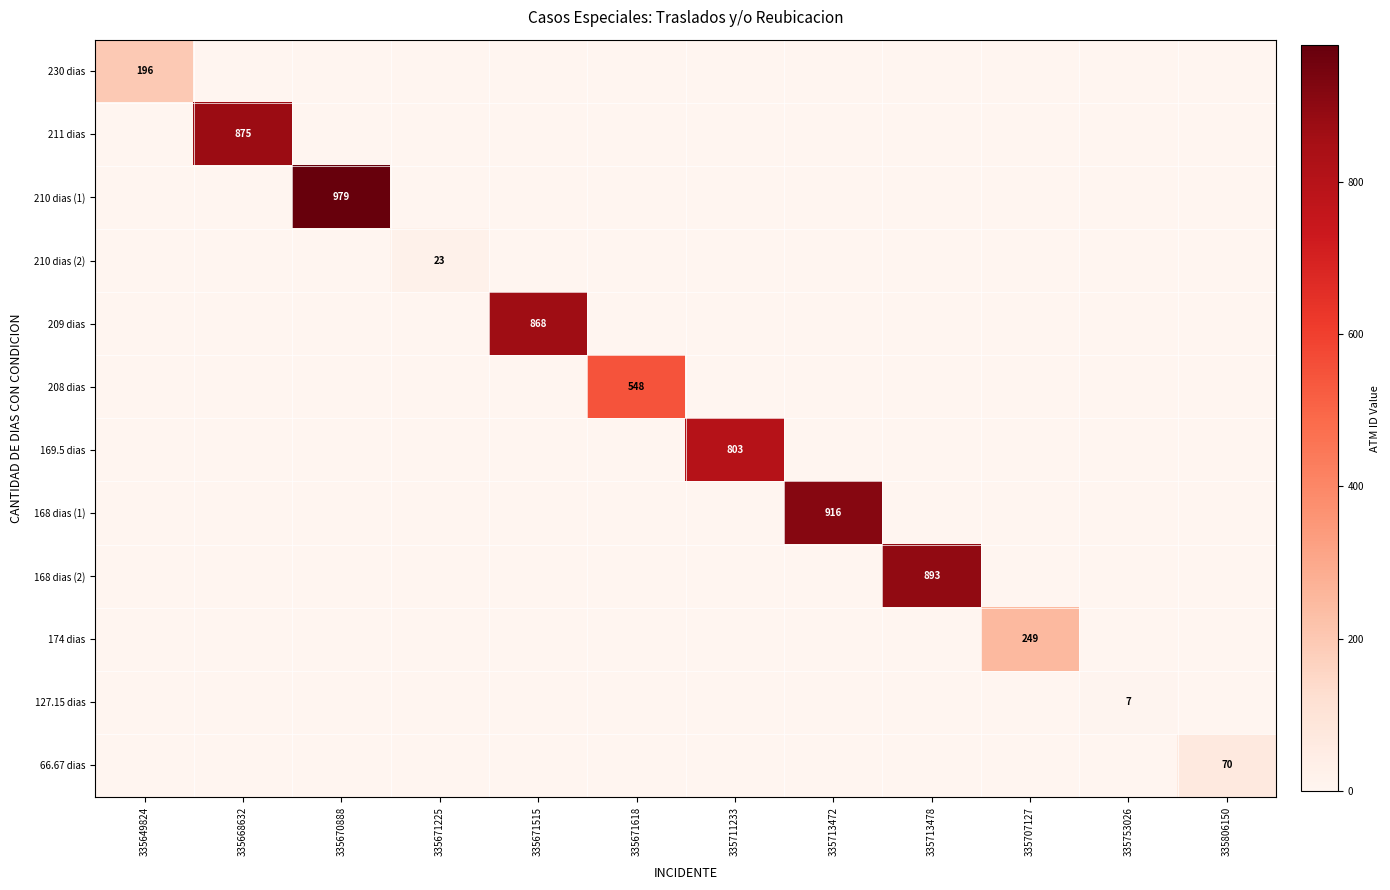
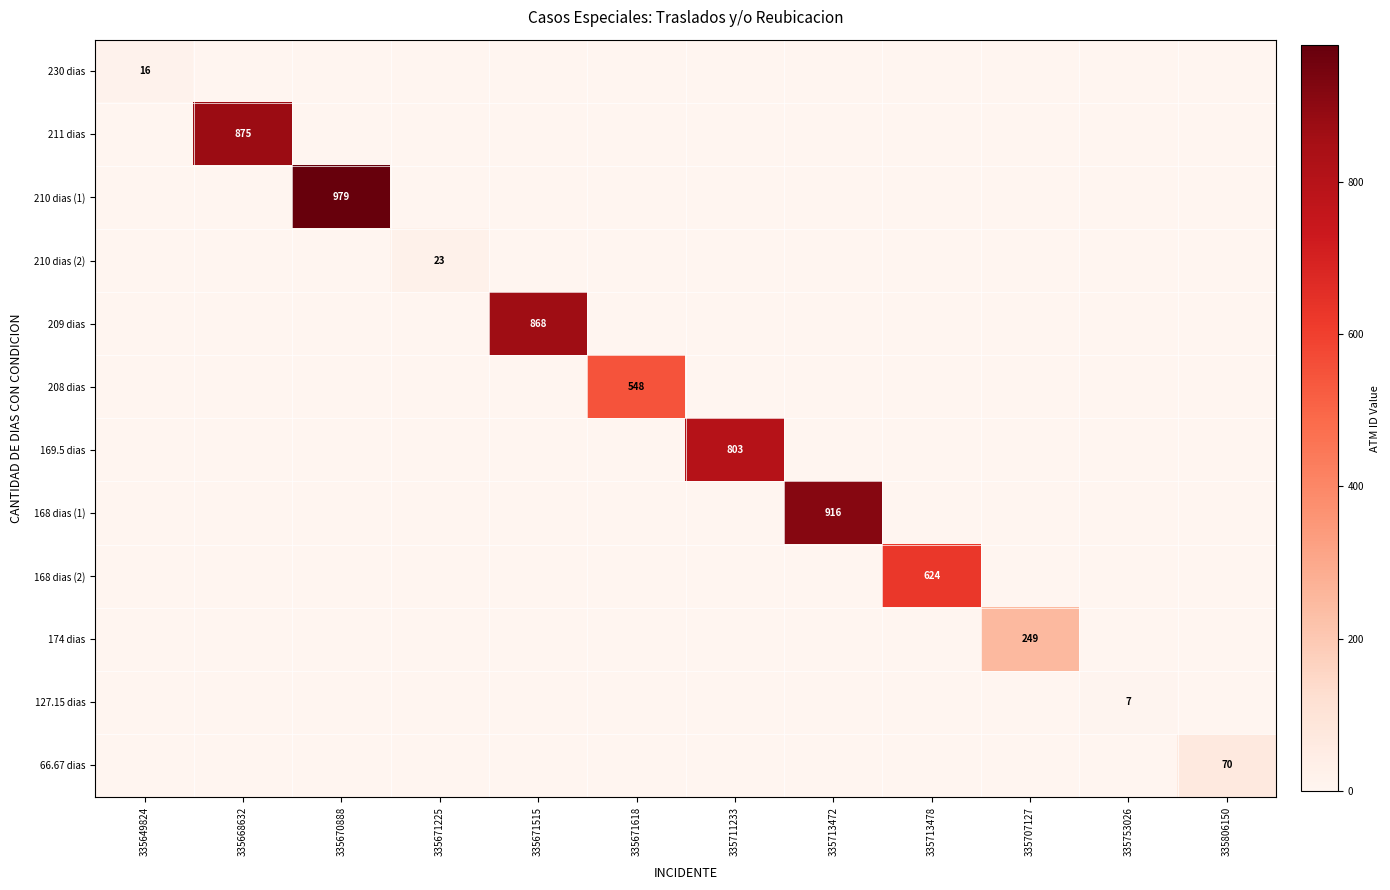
  {
    "230 dias": {
-     "335649824": 196
+     "335649824": 16
    },
    "211 dias": {
      "335668632": 875
    },
    "210 dias (1)": {
      "335670888": 979
    },
    "210 dias (2)": {
      "335671225": 23
    },
    "209 dias": {
      "335671515": 868
    },
    "208 dias": {
      "335671618": 548
    },
    "169.5 dias": {
      "335711233": 803
    },
    "168 dias (1)": {
      "335713472": 916
    },
    "168 dias (2)": {
-     "335713478": 893
+     "335713478": 624
    },
    "174 dias": {
      "335707127": 249
    },
    "127.15 dias": {
      "335753026": 7
    },
    "66.67 dias": {
      "335806150": 70
    }
  }
